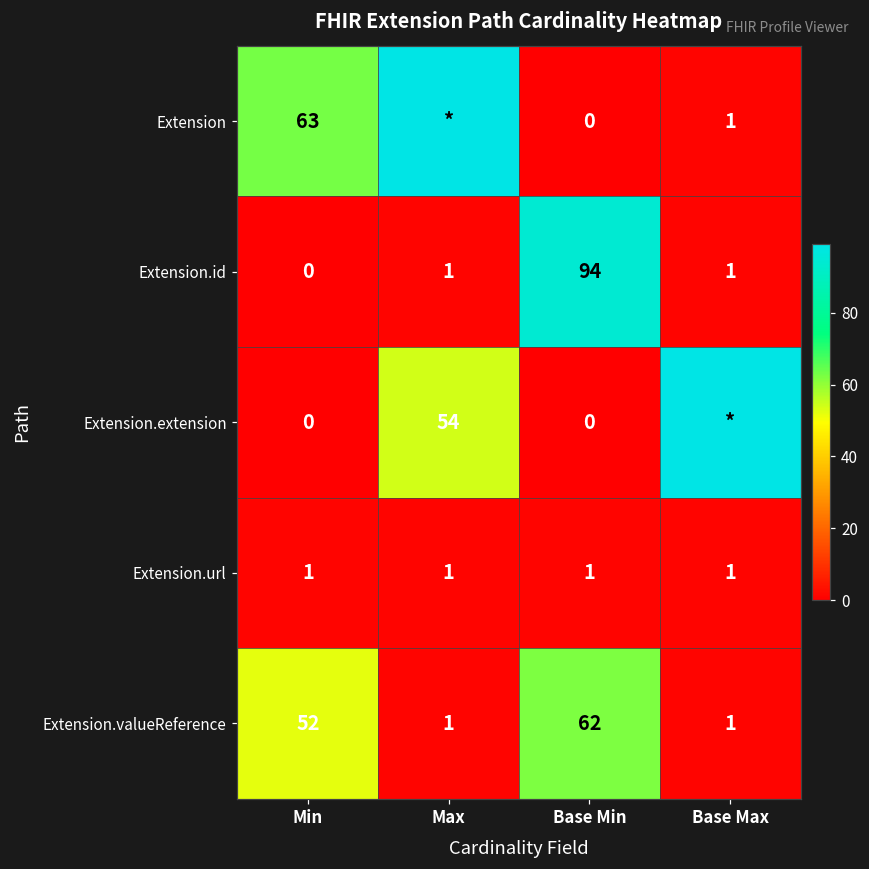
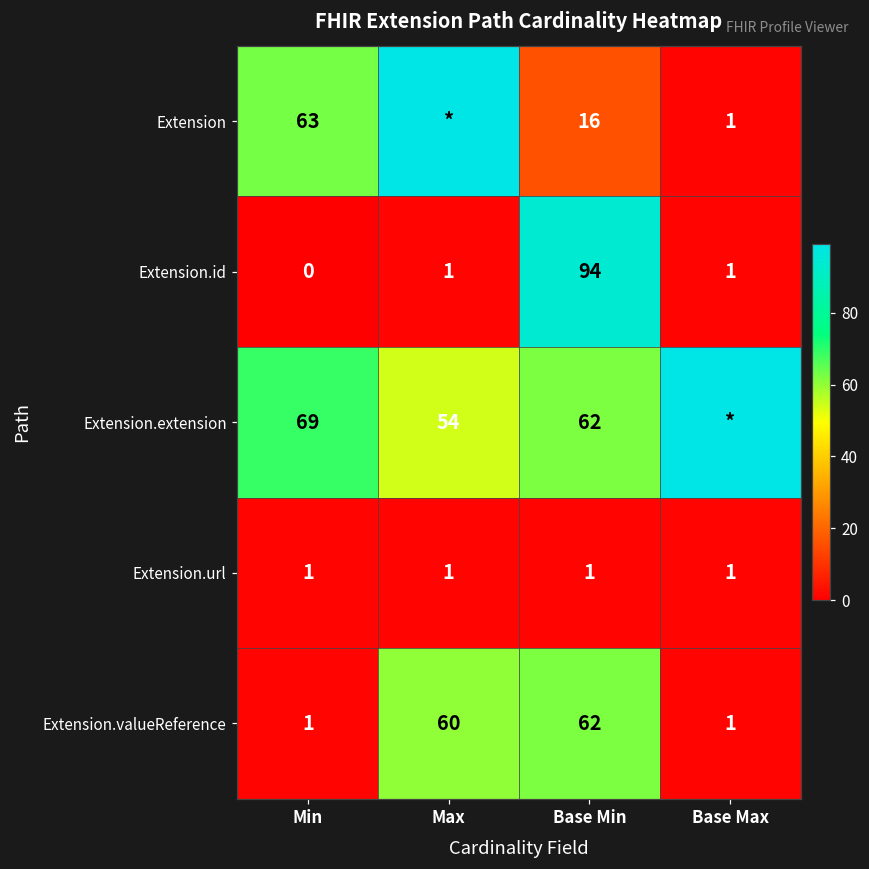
  {
    "Extension": {
      "Min": 63,
-     "Base Min": 0,
+     "Base Min": 16,
      "Base Max": 1
    },
    "Extension.id": {
      "Min": 0,
      "Max": 1,
      "Base Min": 94,
      "Base Max": 1
    },
    "Extension.extension": {
-     "Min": 0,
+     "Min": 69,
      "Max": 54,
-     "Base Min": 0
+     "Base Min": 62
    },
    "Extension.url": {
      "Min": 1,
      "Max": 1,
      "Base Min": 1,
      "Base Max": 1
    },
    "Extension.valueReference": {
-     "Min": 52,
-     "Max": 1,
+     "Min": 1,
+     "Max": 60,
      "Base Min": 62,
      "Base Max": 1
    }
  }
